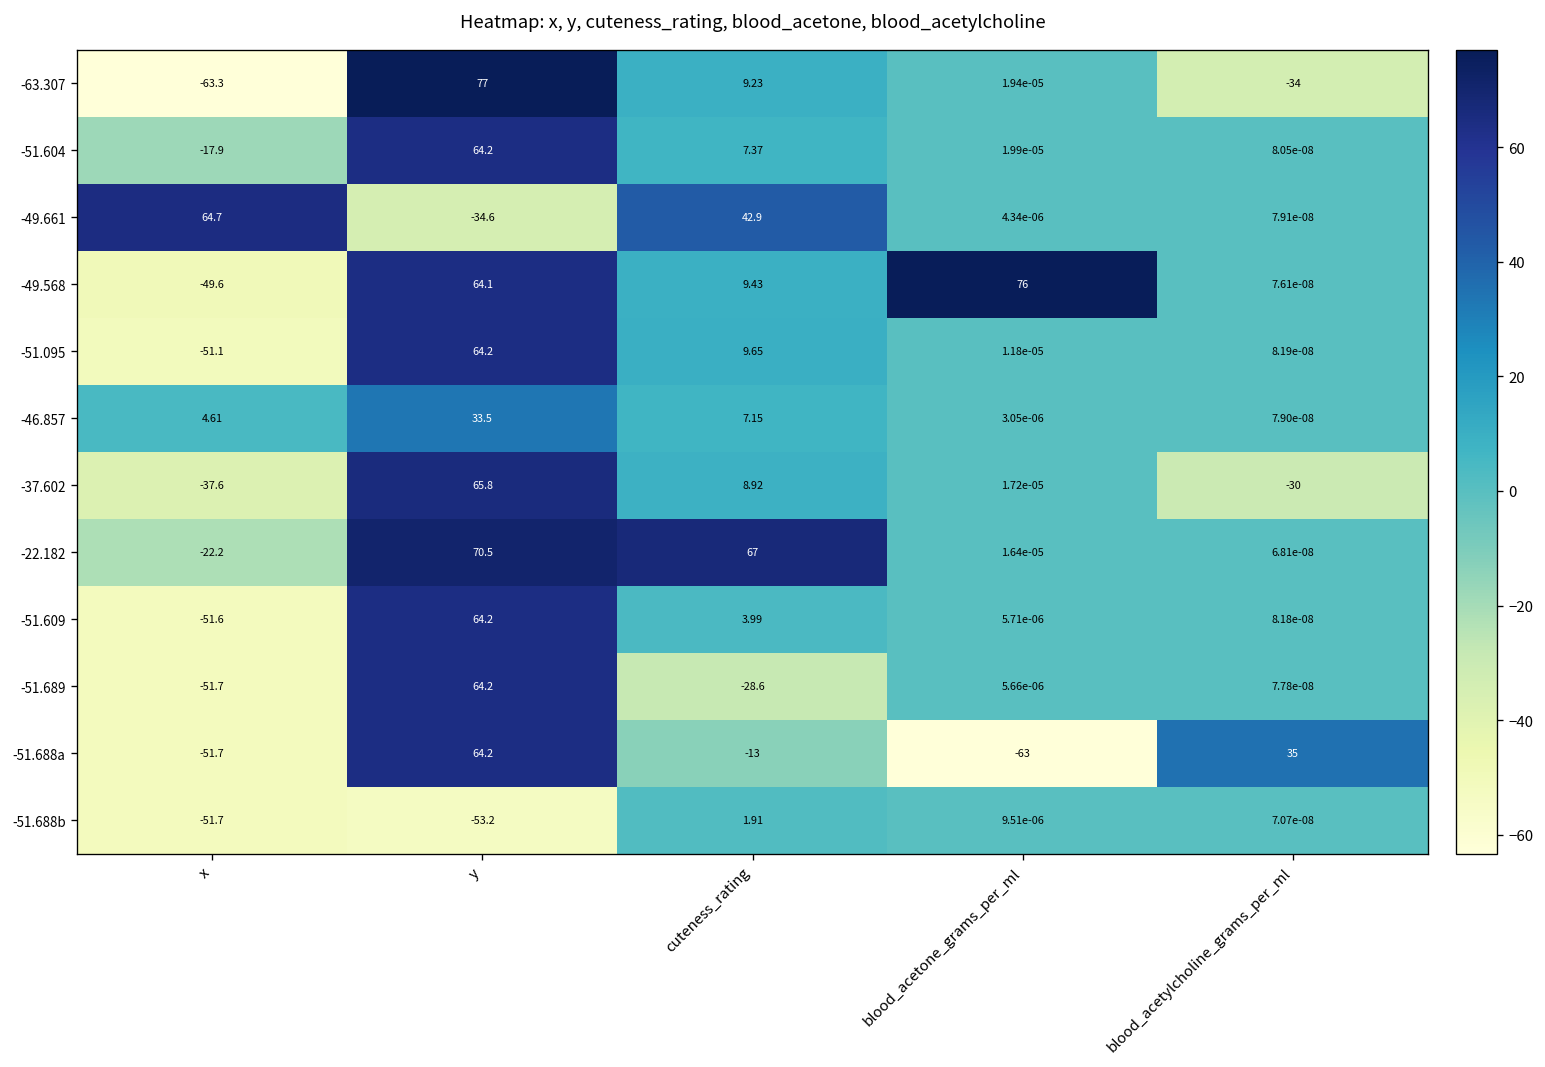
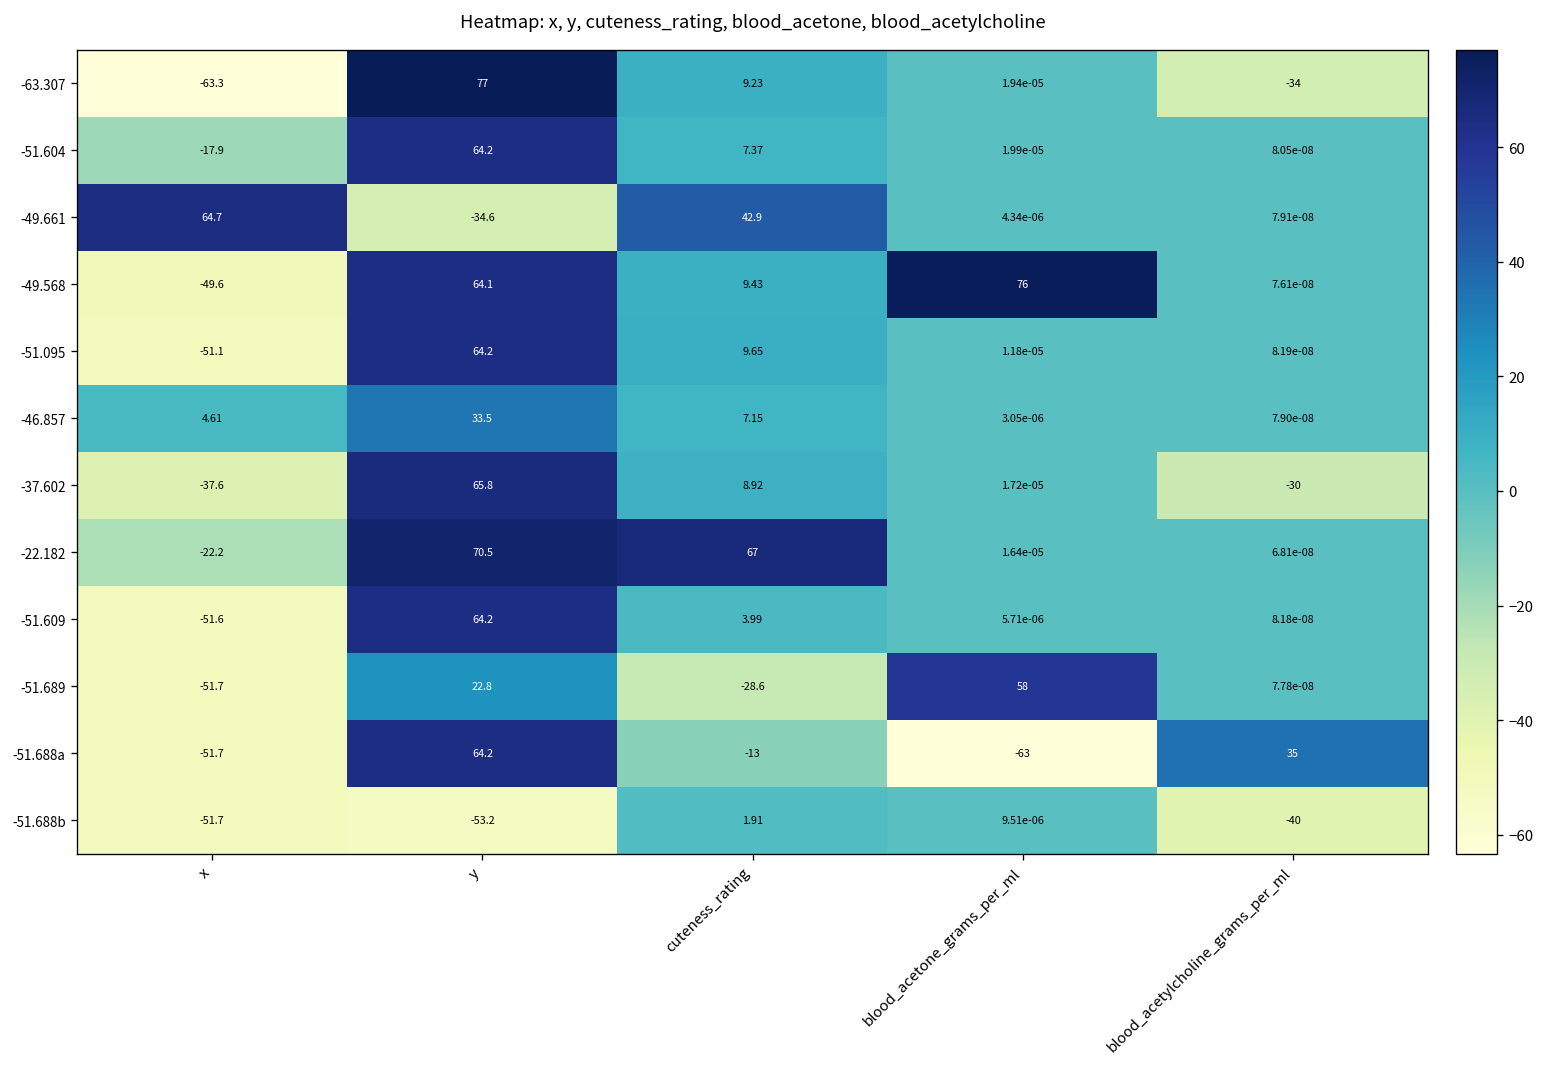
  {
    "-63.307": {
      "x": "-63.3",
      "y": "77",
      "cuteness_rating": "9.23",
      "blood_acetone_grams_per_ml": "1.94e-05",
      "blood_acetylcholine_grams_per_ml": "-34"
    },
    "-51.604": {
      "x": "-17.9",
      "y": "64.2",
      "cuteness_rating": "7.37",
      "blood_acetone_grams_per_ml": "1.99e-05",
      "blood_acetylcholine_grams_per_ml": "8.05e-08"
    },
    "-49.661": {
      "x": "64.7",
      "y": "-34.6",
      "cuteness_rating": "42.9",
      "blood_acetone_grams_per_ml": "4.34e-06",
      "blood_acetylcholine_grams_per_ml": "7.91e-08"
    },
    "-49.568": {
      "x": "-49.6",
      "y": "64.1",
      "cuteness_rating": "9.43",
      "blood_acetone_grams_per_ml": "76",
      "blood_acetylcholine_grams_per_ml": "7.61e-08"
    },
    "-51.095": {
      "x": "-51.1",
      "y": "64.2",
      "cuteness_rating": "9.65",
      "blood_acetone_grams_per_ml": "1.18e-05",
      "blood_acetylcholine_grams_per_ml": "8.19e-08"
    },
    "-46.857": {
      "x": "4.61",
      "y": "33.5",
      "cuteness_rating": "7.15",
      "blood_acetone_grams_per_ml": "3.05e-06",
      "blood_acetylcholine_grams_per_ml": "7.90e-08"
    },
    "-37.602": {
      "x": "-37.6",
      "y": "65.8",
      "cuteness_rating": "8.92",
      "blood_acetone_grams_per_ml": "1.72e-05",
      "blood_acetylcholine_grams_per_ml": "-30"
    },
    "-22.182": {
      "x": "-22.2",
      "y": "70.5",
      "cuteness_rating": "67",
      "blood_acetone_grams_per_ml": "1.64e-05",
      "blood_acetylcholine_grams_per_ml": "6.81e-08"
    },
    "-51.609": {
      "x": "-51.6",
      "y": "64.2",
      "cuteness_rating": "3.99",
      "blood_acetone_grams_per_ml": "5.71e-06",
      "blood_acetylcholine_grams_per_ml": "8.18e-08"
    },
    "-51.689": {
      "x": "-51.7",
-     "y": "64.2",
+     "y": "22.8",
      "cuteness_rating": "-28.6",
-     "blood_acetone_grams_per_ml": "5.66e-06",
+     "blood_acetone_grams_per_ml": "58",
      "blood_acetylcholine_grams_per_ml": "7.78e-08"
    },
    "-51.688a": {
      "x": "-51.7",
      "y": "64.2",
      "cuteness_rating": "-13",
      "blood_acetone_grams_per_ml": "-63",
      "blood_acetylcholine_grams_per_ml": "35"
    },
    "-51.688b": {
      "x": "-51.7",
      "y": "-53.2",
      "cuteness_rating": "1.91",
      "blood_acetone_grams_per_ml": "9.51e-06",
-     "blood_acetylcholine_grams_per_ml": "7.07e-08"
+     "blood_acetylcholine_grams_per_ml": "-40"
    }
  }
